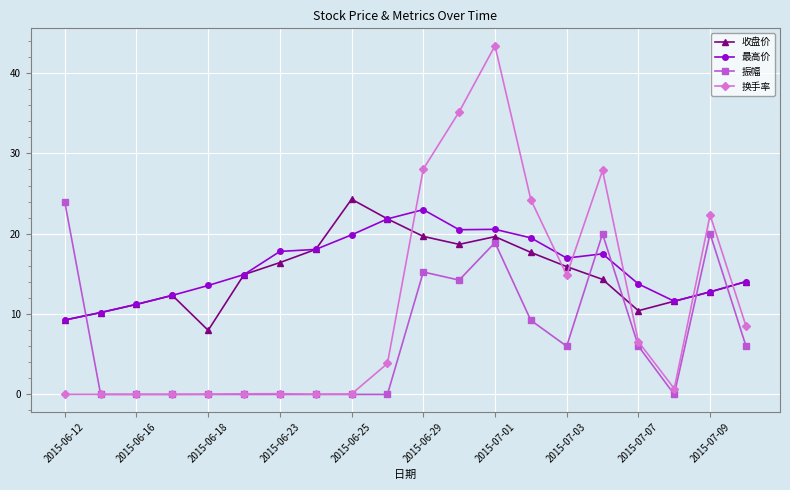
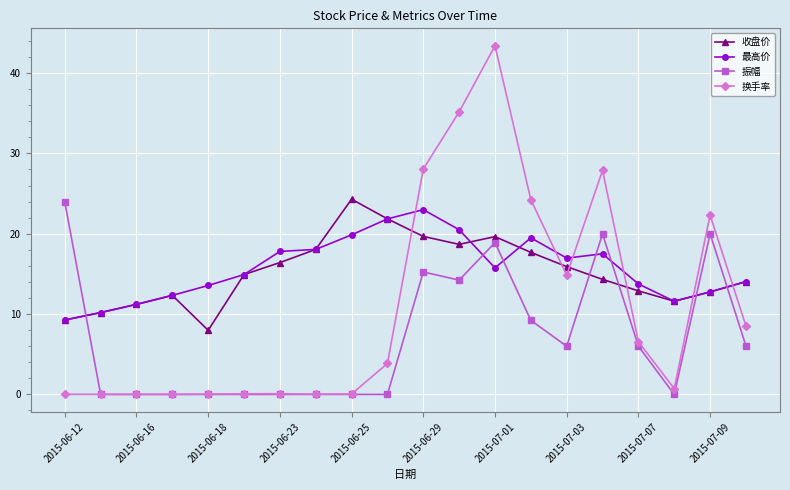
  {
    "收盘价": {
      "2015-06-18": 8,
      "2015-06-23": 16,
      "2015-06-25": 24,
      "2015-06-29": 20,
      "2015-07-01": 20,
      "2015-07-03": 16,
-     "2015-07-07": 10
+     "2015-07-07": 13
    },
    "最高价": {
      "2015-06-18": 14,
      "2015-06-23": 18,
      "2015-06-25": 20,
      "2015-06-29": 23,
-     "2015-07-01": 21,
+     "2015-07-01": 16,
      "2015-07-03": 17,
      "2015-07-07": 14
    }
  }
